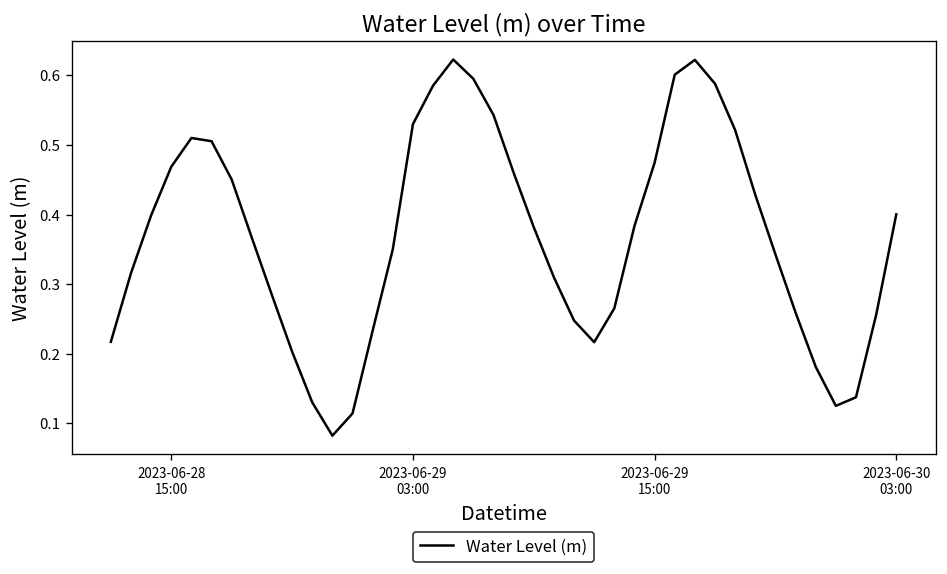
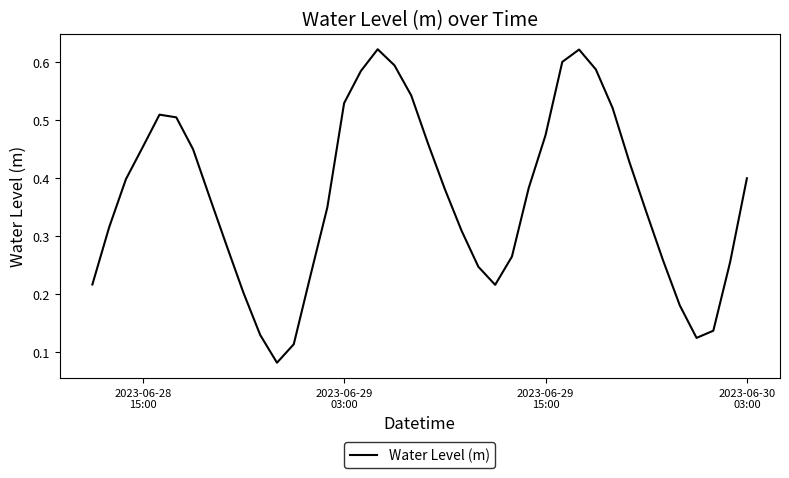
  {
-   "2023-06-28 15:00": 0.47,
+   "2023-06-28 15:00": 0.45,
    "2023-06-29 03:00": 0.53,
    "2023-06-29 15:00": 0.47,
    "2023-06-30 03:00": 0.40
  }
